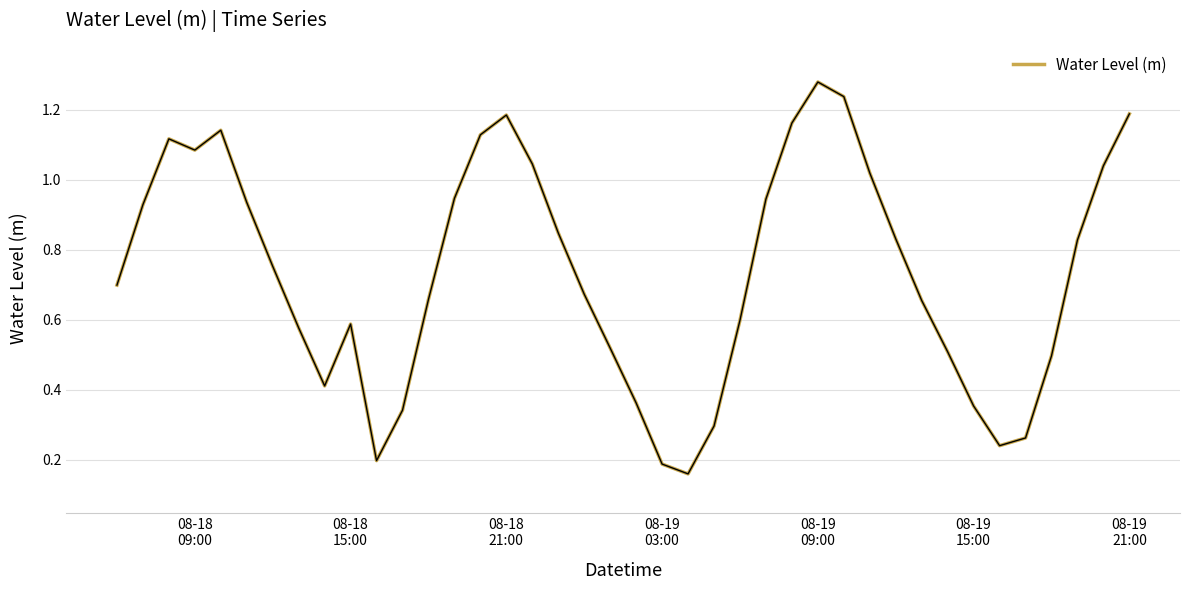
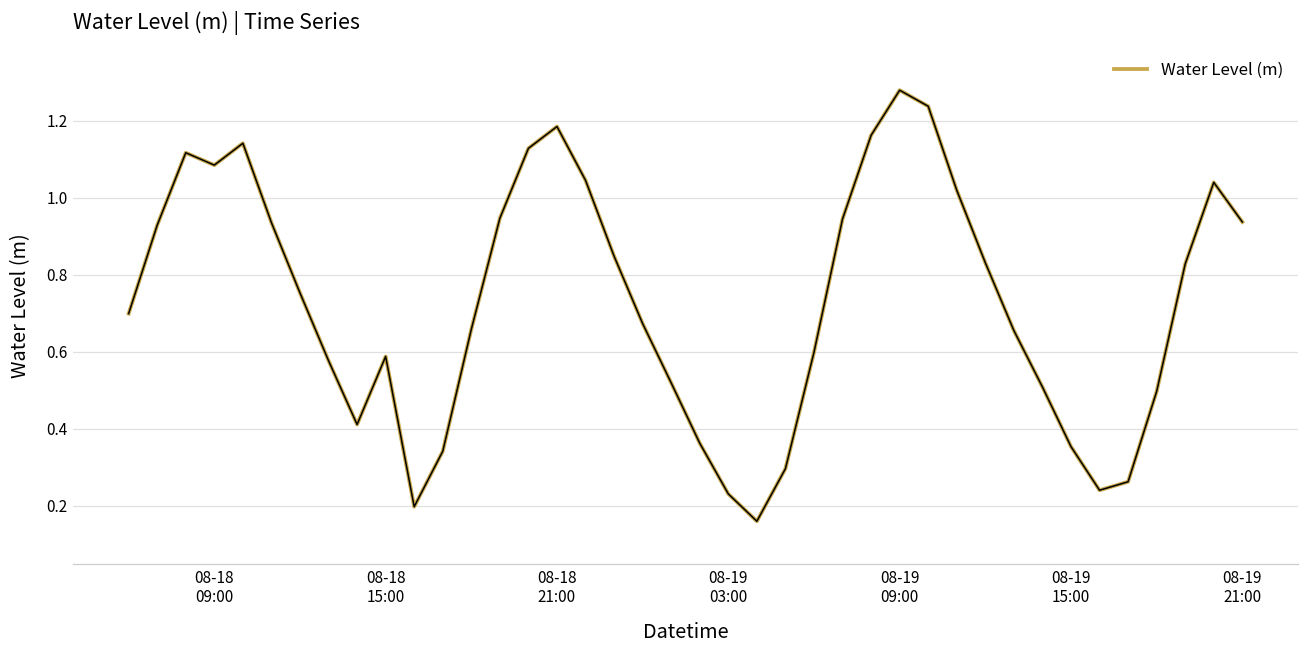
  {
    "08-18 09:00": 1.09,
    "08-18 15:00": 0.59,
    "08-18 21:00": 1.19,
-   "08-19 03:00": 0.19,
+   "08-19 03:00": 0.23,
    "08-19 09:00": 1.28,
    "08-19 15:00": 0.35,
-   "08-19 21:00": 1.19
+   "08-19 21:00": 0.94
  }
